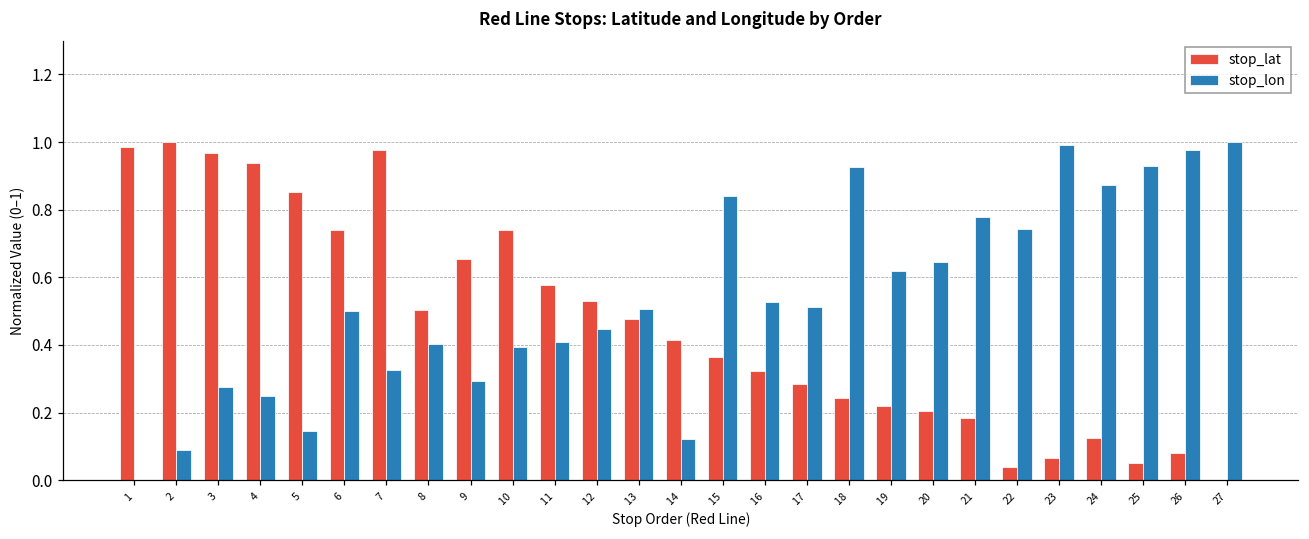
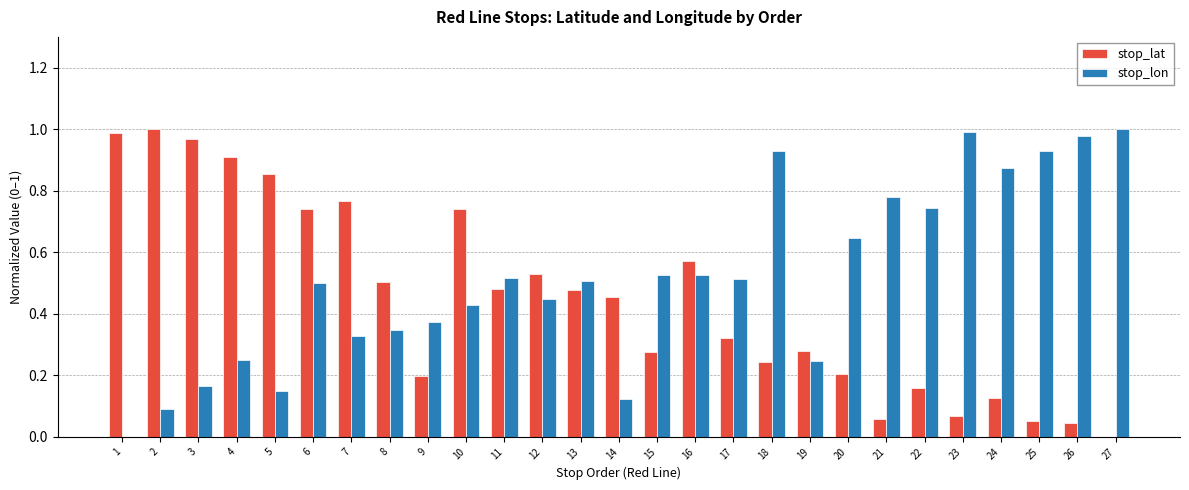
  {
    "stop_lat": {
      "1": 0.99,
      "2": 1.00,
      "3": 0.97,
-     "4": 0.94,
+     "4": 0.91,
      "5": 0.85,
      "6": 0.74,
-     "7": 0.98,
+     "7": 0.77,
      "8": 0.50,
-     "9": 0.66,
+     "9": 0.20,
      "10": 0.74,
-     "11": 0.58,
+     "11": 0.48,
      "12": 0.53,
      "13": 0.48,
-     "14": 0.42,
-     "15": 0.36,
-     "16": 0.32,
-     "17": 0.29,
+     "14": 0.45,
+     "15": 0.27,
+     "16": 0.57,
+     "17": 0.32,
      "18": 0.24,
-     "19": 0.22,
+     "19": 0.28,
      "20": 0.20,
-     "21": 0.18,
-     "22": 0.04,
+     "21": 0.06,
+     "22": 0.16,
      "23": 0.07,
      "24": 0.13,
      "25": 0.05,
-     "26": 0.08,
+     "26": 0.04,
      "27": 0.00
    },
    "stop_lon": {
      "1": 0.00,
      "2": 0.09,
-     "3": 0.28,
+     "3": 0.16,
      "4": 0.25,
      "5": 0.15,
      "6": 0.50,
      "7": 0.33,
-     "8": 0.40,
-     "9": 0.29,
-     "10": 0.39,
-     "11": 0.41,
+     "8": 0.35,
+     "9": 0.37,
+     "10": 0.43,
+     "11": 0.52,
      "12": 0.45,
      "13": 0.51,
      "14": 0.12,
-     "15": 0.84,
+     "15": 0.53,
      "16": 0.53,
      "17": 0.51,
      "18": 0.93,
-     "19": 0.62,
+     "19": 0.25,
      "20": 0.65,
      "21": 0.78,
      "22": 0.74,
      "23": 0.99,
      "24": 0.87,
      "25": 0.93,
      "26": 0.98,
      "27": 1.00
    }
  }
